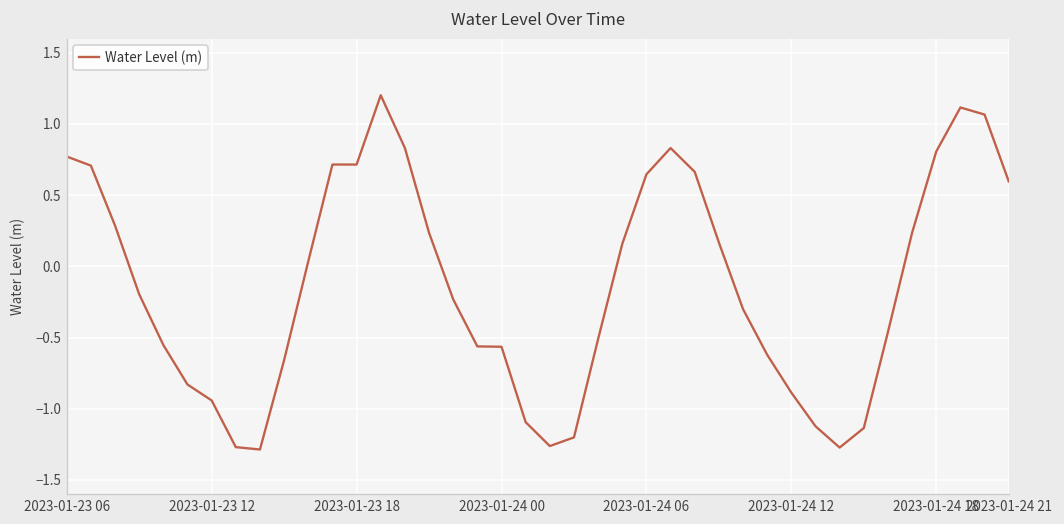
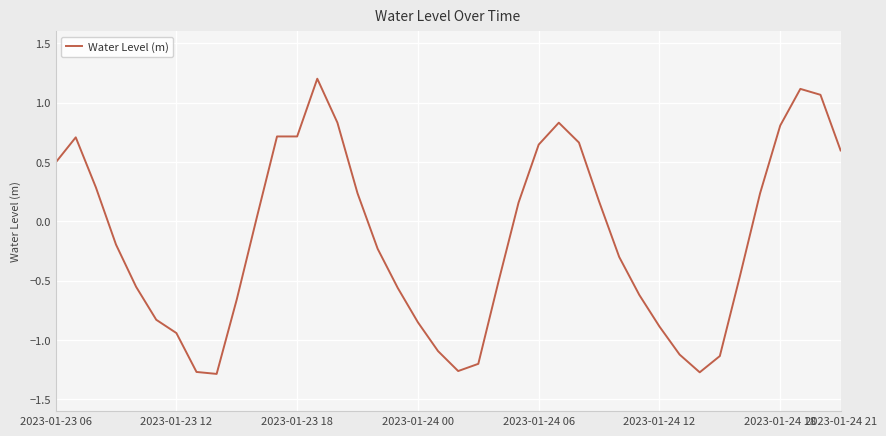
  {
-   "2023-01-23 06": 0.77,
+   "2023-01-23 06": 0.49,
    "2023-01-23 12": -0.94,
    "2023-01-23 18": 0.71,
-   "2023-01-24 00": -0.56,
+   "2023-01-24 00": -0.85,
    "2023-01-24 06": 0.65,
    "2023-01-24 12": -0.89
  }
